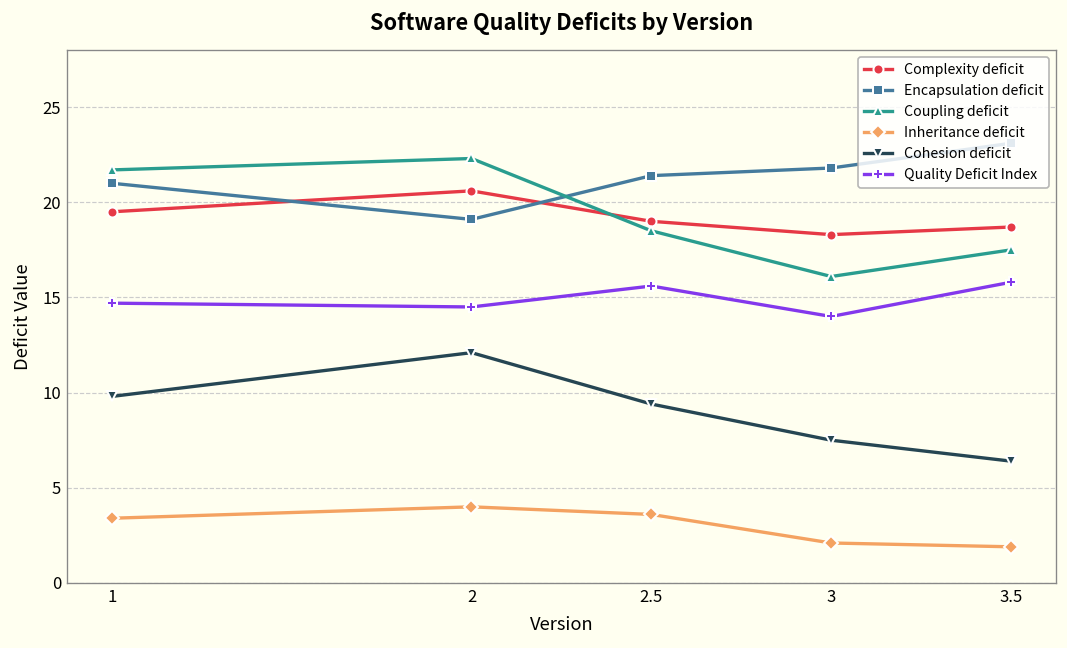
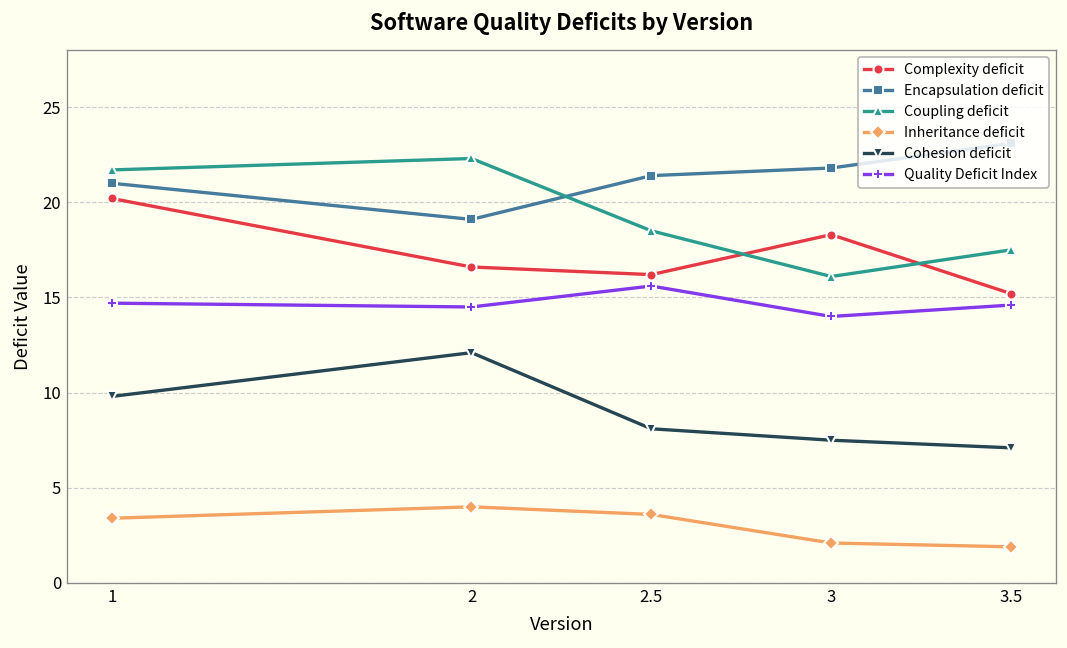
  {
    "Complexity deficit": {
-     "1": 19.5,
-     "2": 20.6,
-     "2.5": 19.0,
+     "1": 20.2,
+     "2": 16.6,
+     "2.5": 16.2,
      "3": 18.3,
-     "3.5": 18.7
+     "3.5": 15.2
    },
    "Inheritance deficit": {
      "1": 3.4,
      "2": 4.0,
      "2.5": 3.6,
      "3": 2.1,
      "3.5": 1.9
    },
    "Cohesion deficit": {
      "1": 9.8,
      "2": 12.1,
-     "2.5": 9.4,
+     "2.5": 8.1,
      "3": 7.5,
-     "3.5": 6.4
+     "3.5": 7.1
    },
    "Quality Deficit Index": {
      "1": 14.7,
      "2": 14.5,
      "2.5": 15.6,
      "3": 14.0,
-     "3.5": 15.8
+     "3.5": 14.6
    }
  }
